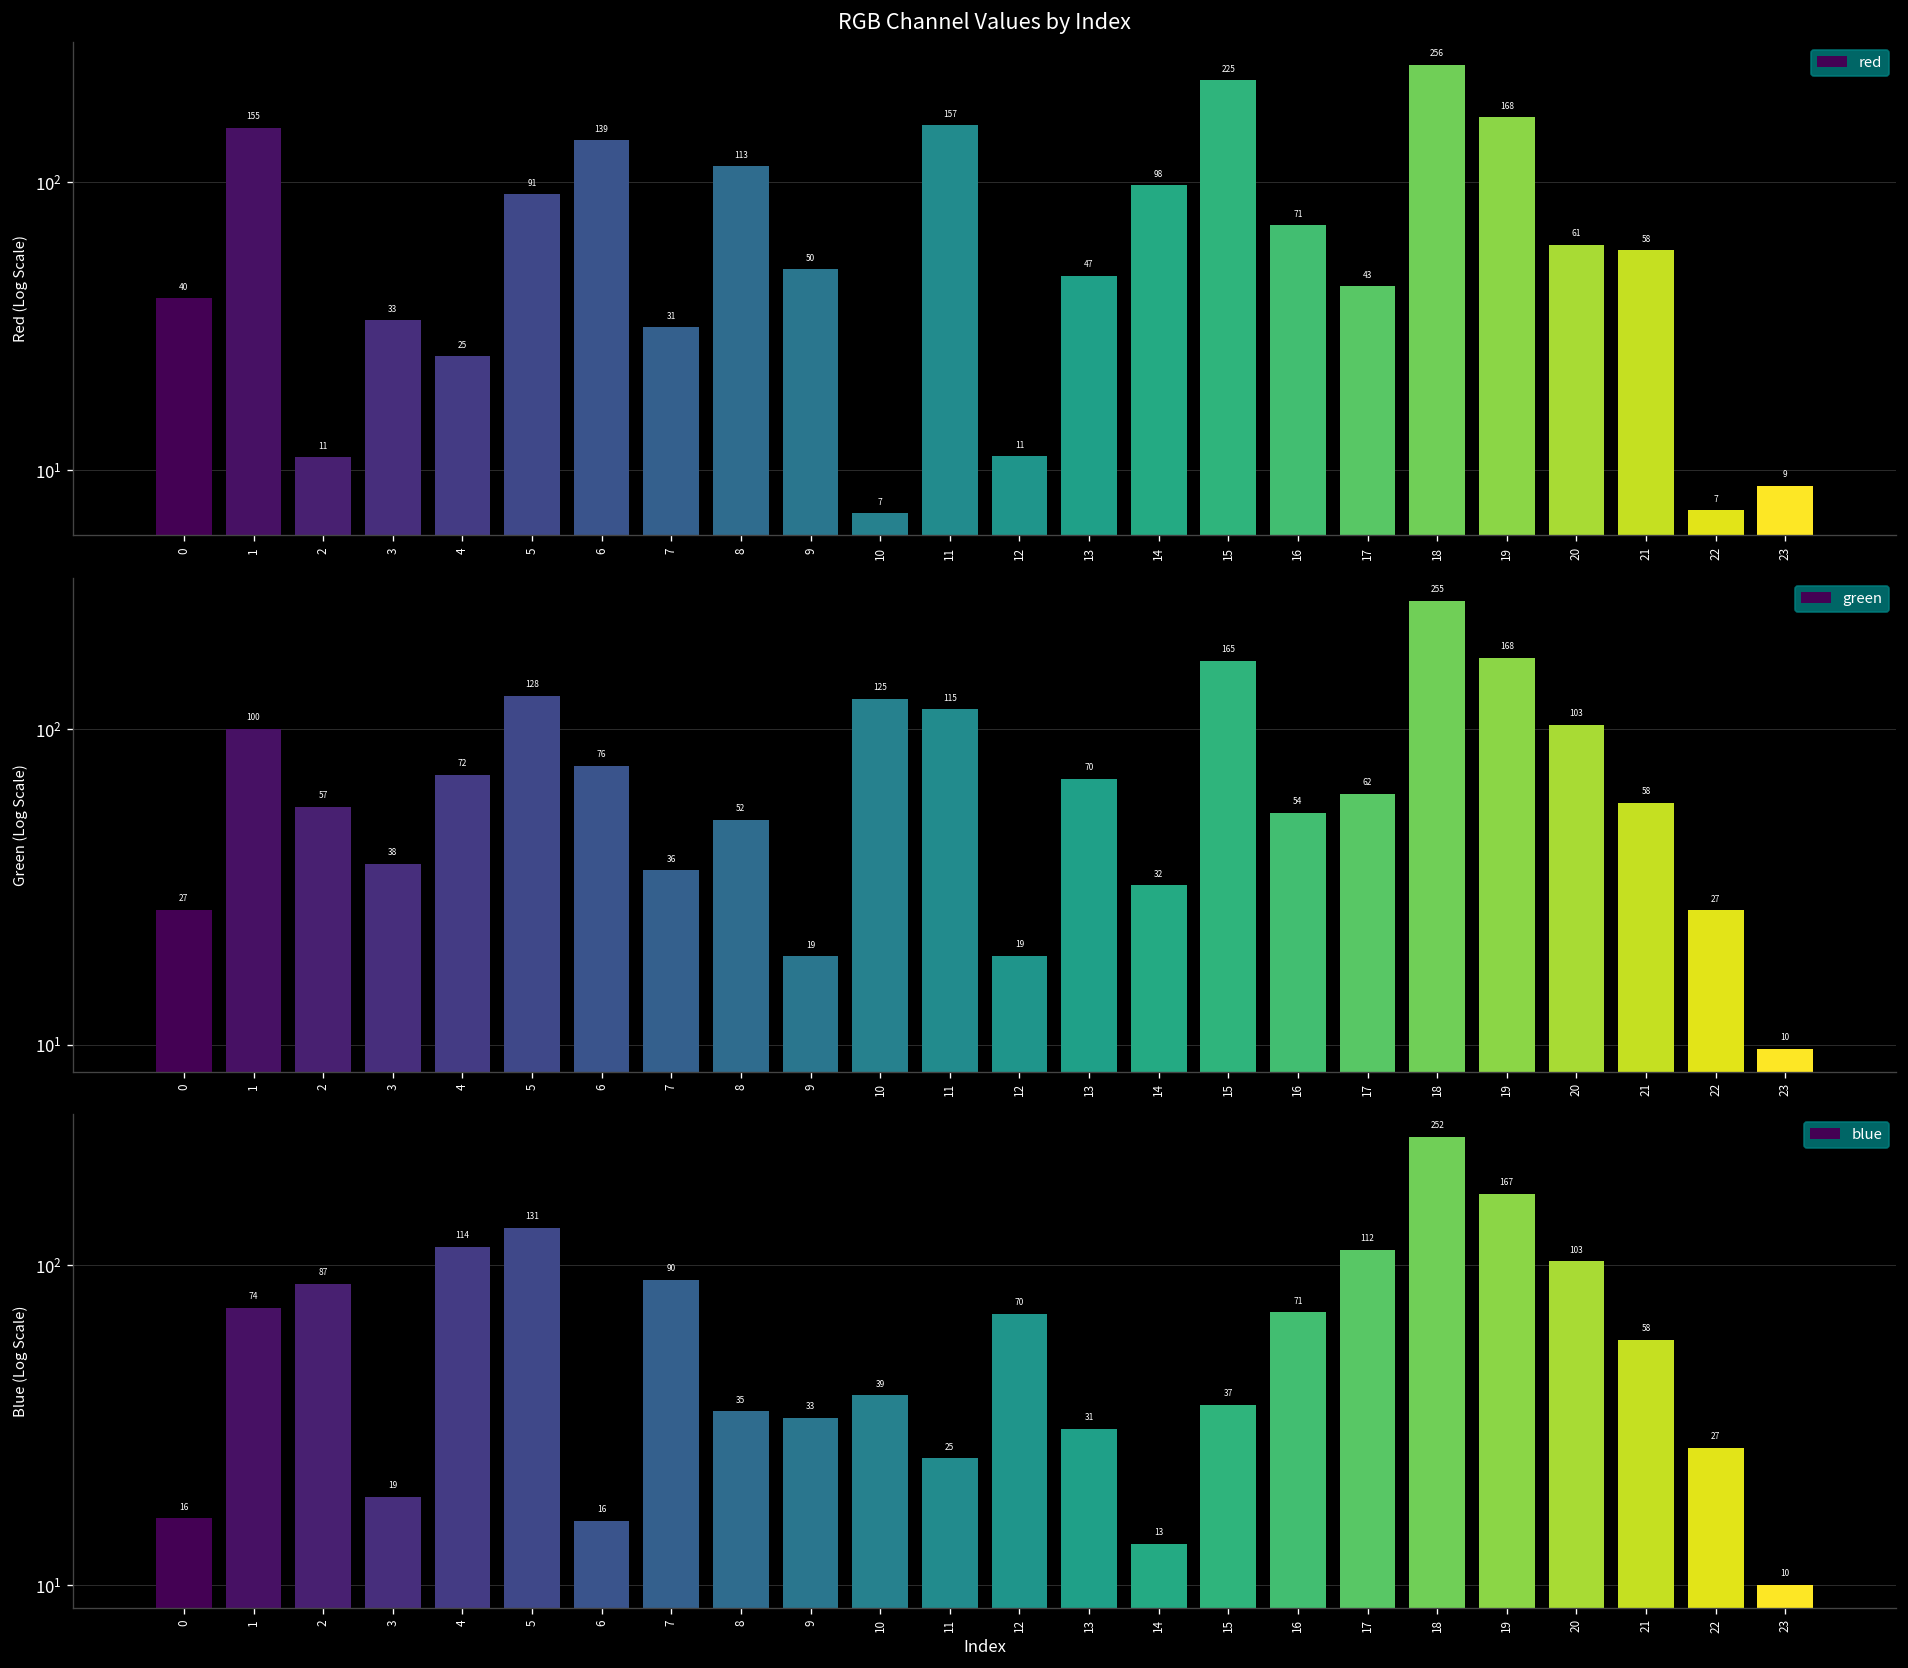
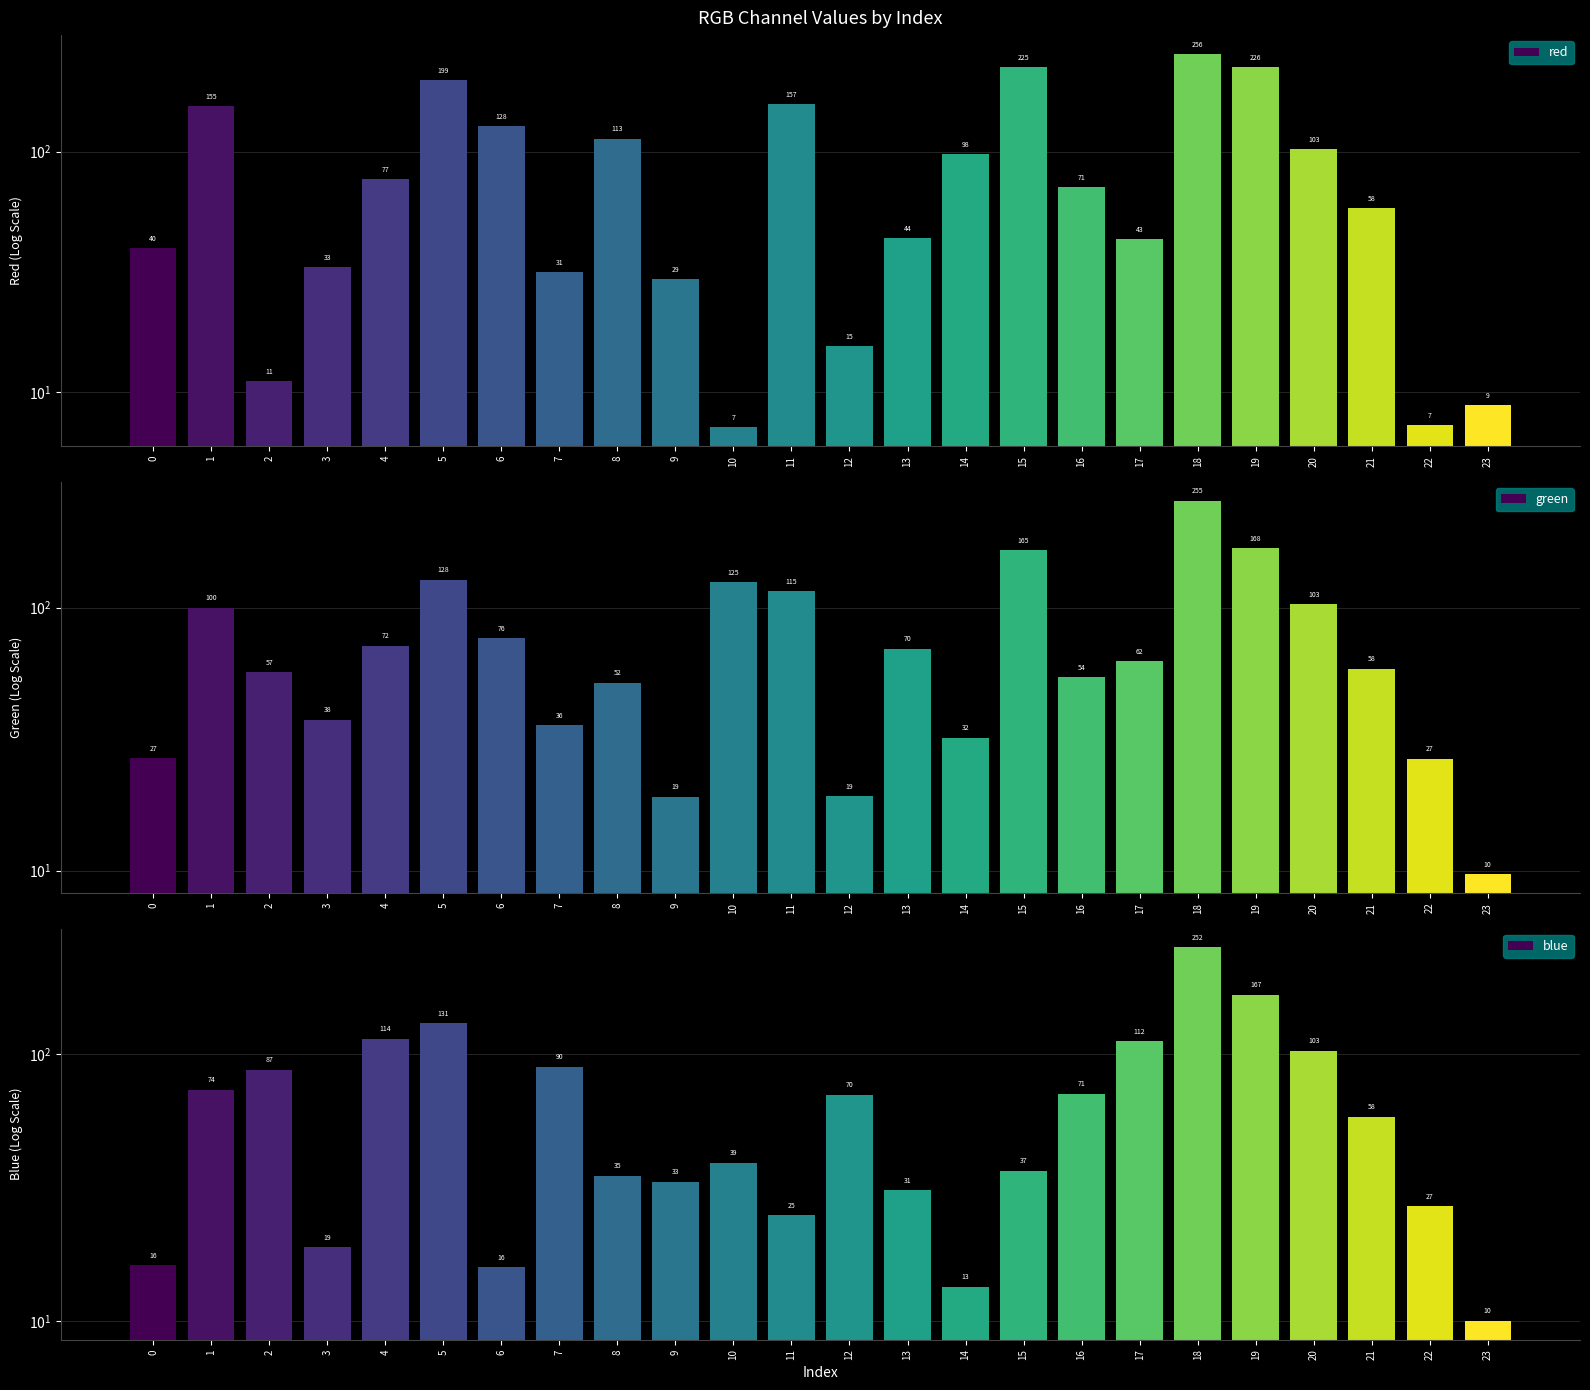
  {
    "RGB Channel Values by Index": {
      "0": 40,
      "1": 155,
      "2": 11,
      "3": 33,
-     "4": 25,
-     "5": 91,
-     "6": 139,
+     "4": 77,
+     "5": 199,
+     "6": 128,
      "7": 31,
      "8": 113,
-     "9": 50,
+     "9": 29,
      "10": 7,
      "11": 157,
-     "12": 11,
-     "13": 47,
+     "12": 15,
+     "13": 44,
      "14": 98,
      "15": 225,
      "16": 71,
      "17": 43,
      "18": 256,
-     "19": 168,
-     "20": 61,
+     "19": 226,
+     "20": 103,
      "21": 58,
      "22": 7,
      "23": 9
    }
  }
